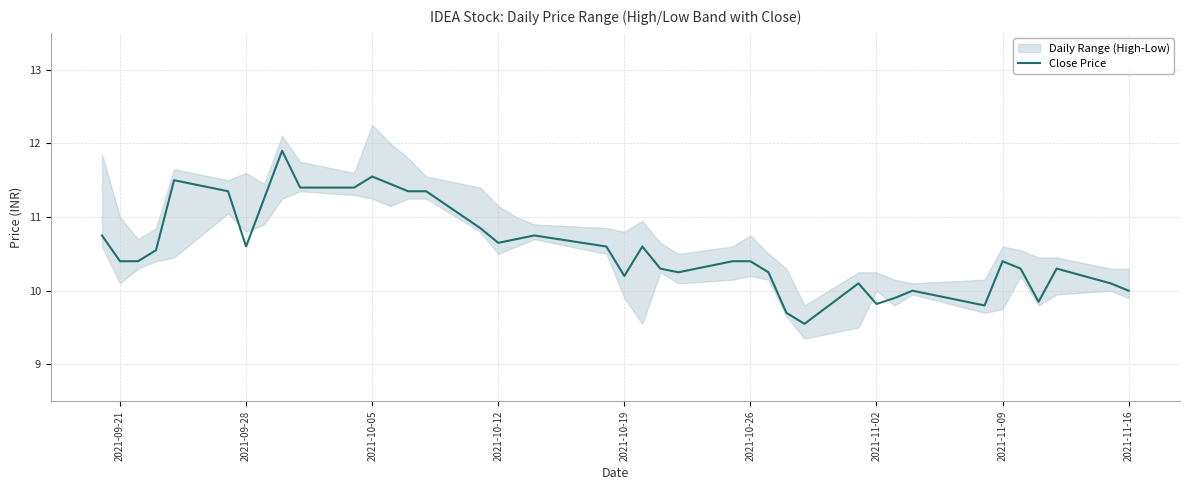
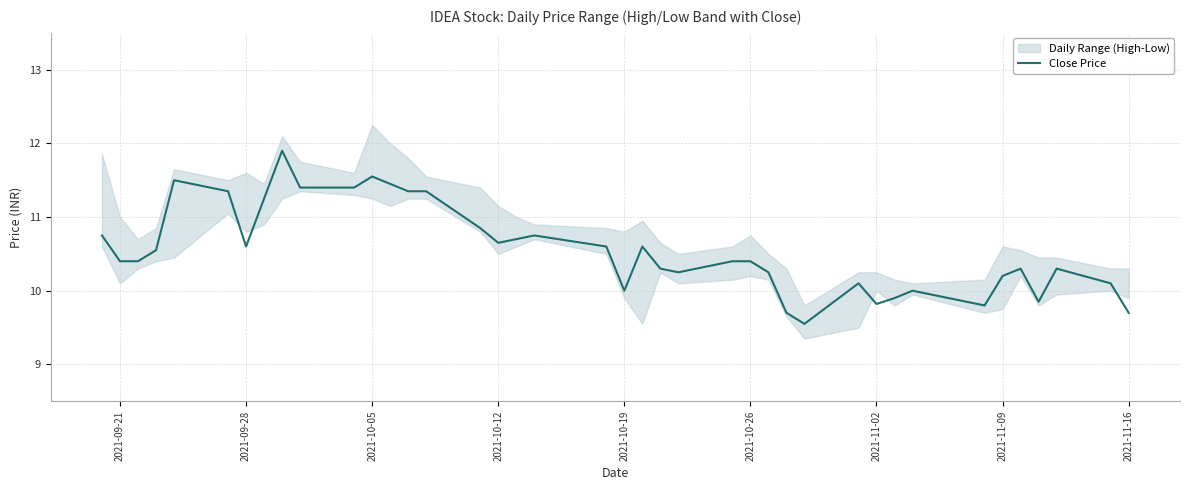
  {
    "Close Price": {
      "2021-09-21": 10.4,
      "2021-09-28": 10.6,
      "2021-10-05": 11.6,
      "2021-10-12": 10.7,
-     "2021-10-19": 10.2,
+     "2021-10-19": 10.0,
      "2021-10-26": 10.4,
      "2021-11-02": 9.8,
-     "2021-11-09": 10.4,
-     "2021-11-16": 10.0
+     "2021-11-09": 10.2,
+     "2021-11-16": 9.7
    }
  }
